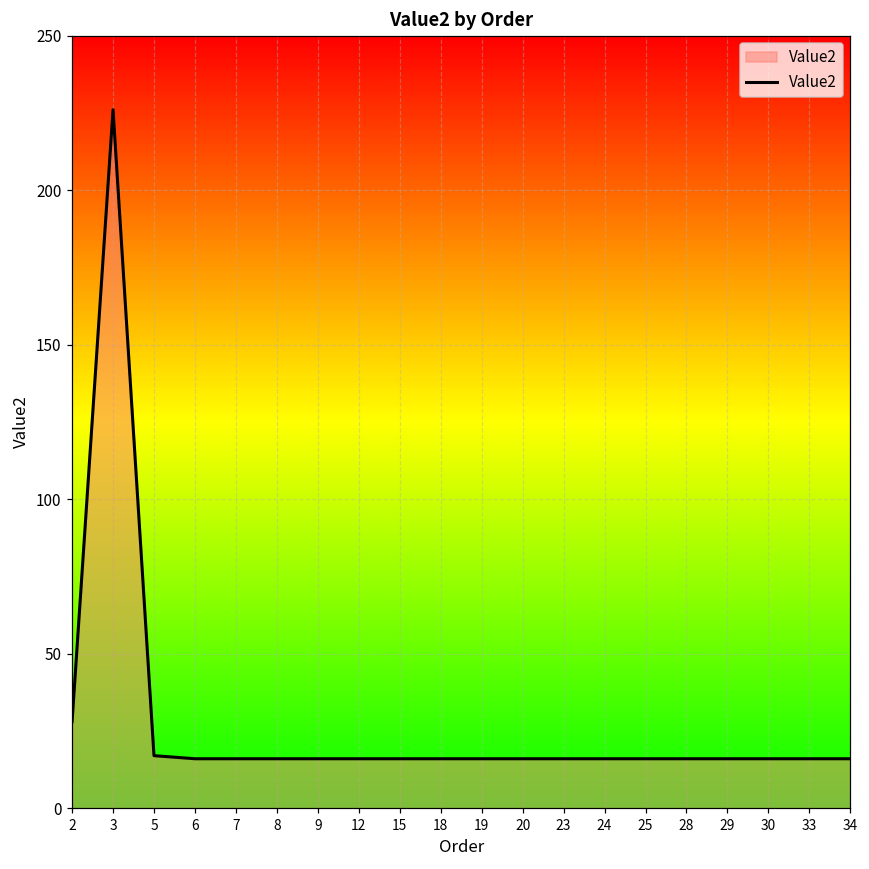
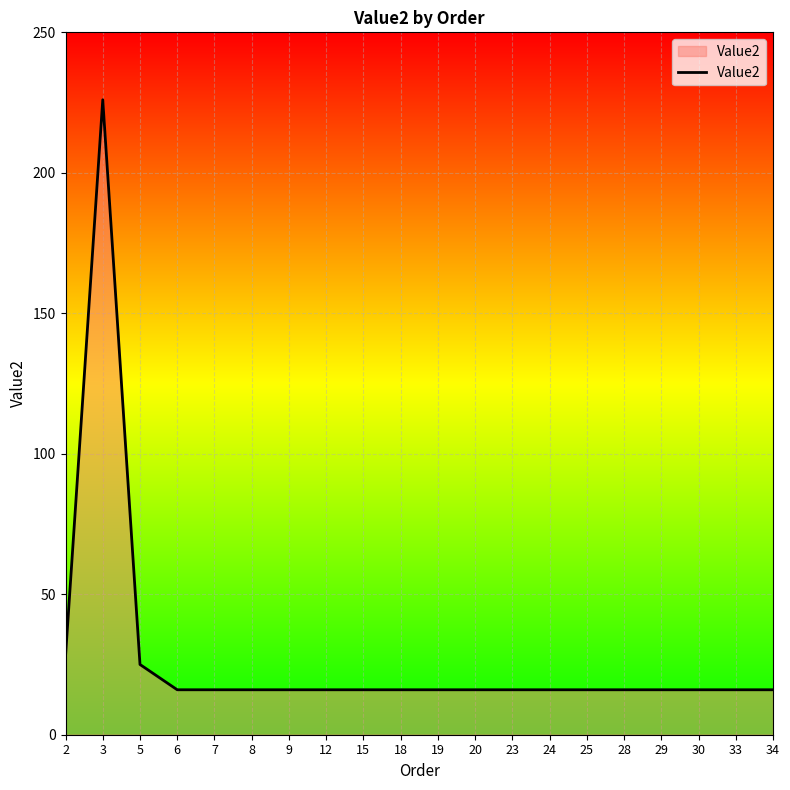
  {
    "2": 28,
    "3": 226,
-   "5": 17,
+   "5": 25,
    "6": 16,
    "7": 16,
    "8": 16,
    "9": 16,
    "12": 16,
    "15": 16,
    "18": 16,
    "19": 16,
    "20": 16,
    "23": 16,
    "24": 16,
    "25": 16,
    "28": 16,
    "29": 16,
    "30": 16,
    "33": 16,
    "34": 16
  }
